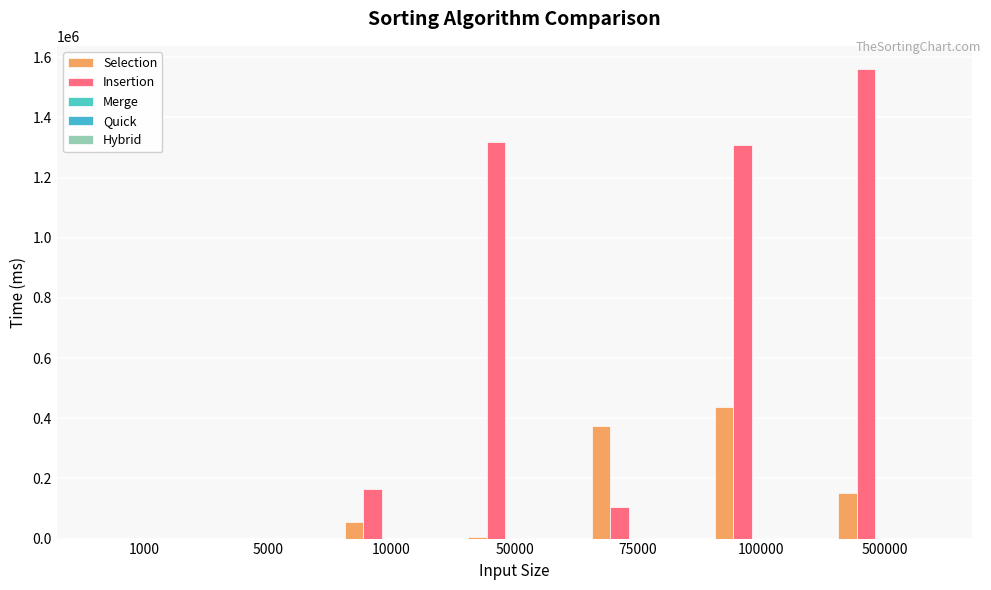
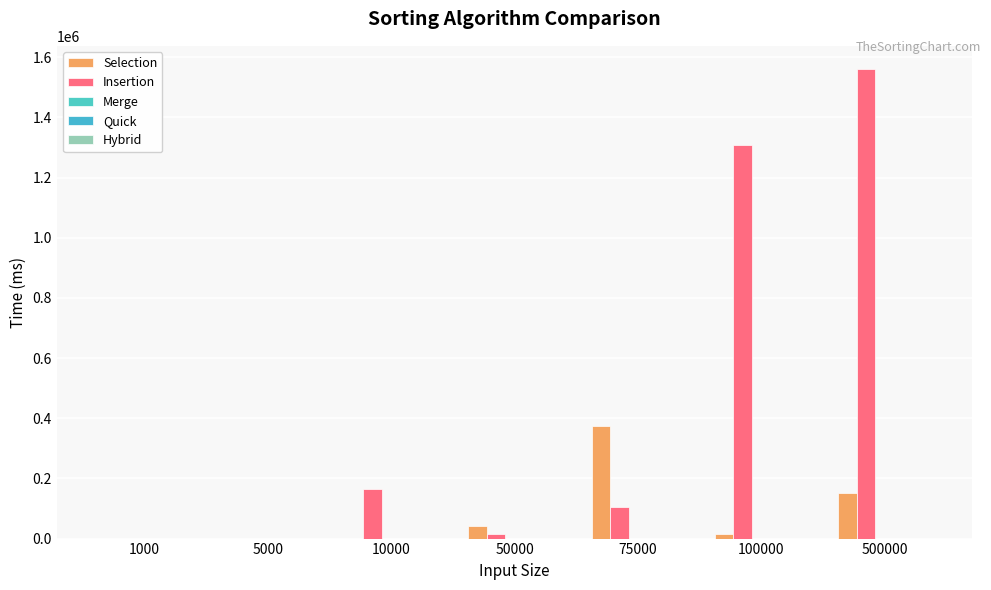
  {
    "Selection": {
-     "10000": 50000,
-     "50000": 0,
+     "10000": 0,
+     "50000": 40000,
      "75000": 370000,
-     "100000": 440000,
+     "100000": 10000,
      "500000": 150000
    },
    "Insertion": {
      "10000": 170000,
-     "50000": 1320000,
+     "50000": 10000,
      "75000": 100000,
      "100000": 1310000,
      "500000": 1560000
    }
  }
